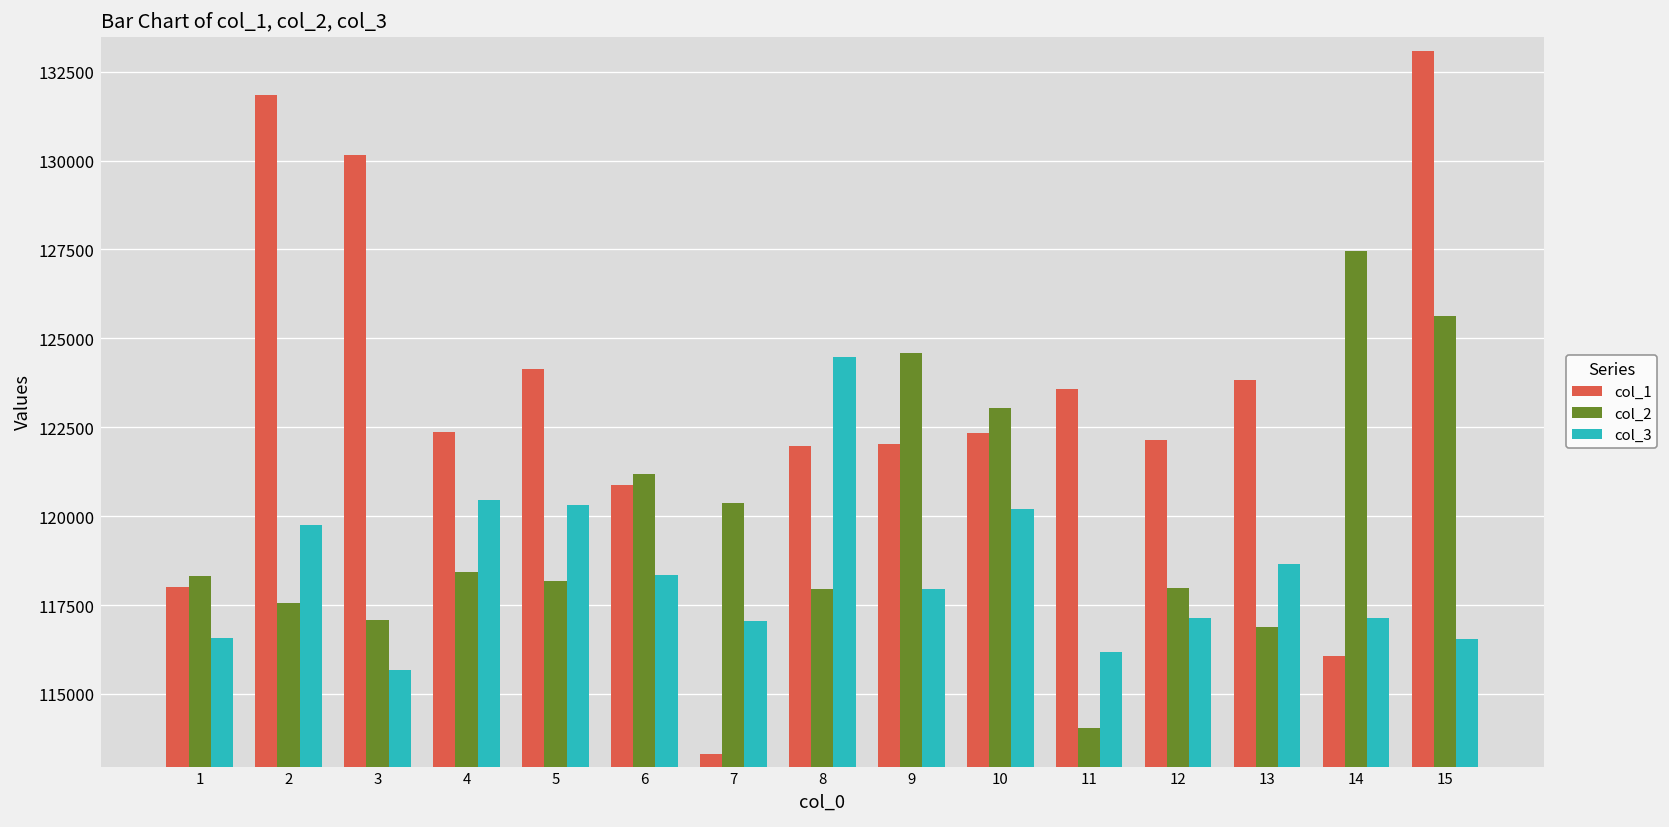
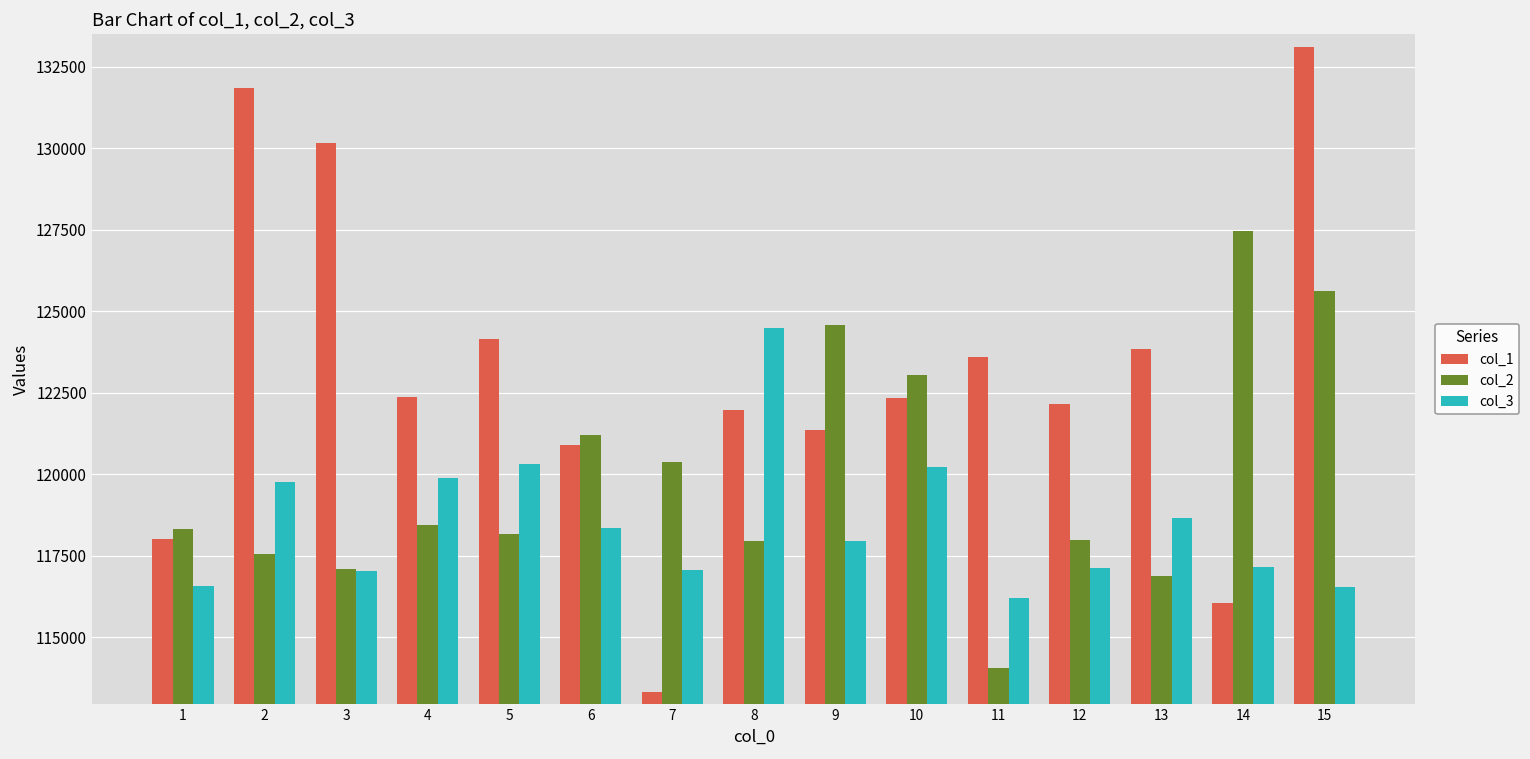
  {
    "col_1": {
      "1": 118000,
      "2": 131800,
      "3": 130100,
      "4": 122400,
      "5": 124100,
      "6": 120900,
      "7": 113300,
      "8": 122000,
-     "9": 122000,
+     "9": 121300,
      "10": 122300,
      "11": 123600,
      "12": 122100,
      "13": 123800,
      "14": 116100,
      "15": 133100
    },
    "col_2": {
      "1": 118300,
      "2": 117600,
      "3": 117100,
      "4": 118400,
      "5": 118200,
      "6": 121200,
      "7": 120400,
      "8": 117900,
      "9": 124600,
      "10": 123000,
      "11": 114000,
      "12": 118000,
      "13": 116900,
      "14": 127500,
      "15": 125600
    },
    "col_3": {
      "1": 116600,
      "2": 119800,
-     "3": 115700,
-     "4": 120400,
+     "3": 117000,
+     "4": 119900,
      "5": 120300,
      "6": 118400,
      "7": 117000,
      "8": 124500,
      "9": 117900,
      "10": 120200,
      "11": 116200,
      "12": 117100,
      "13": 118700,
      "14": 117100,
      "15": 116500
    }
  }
